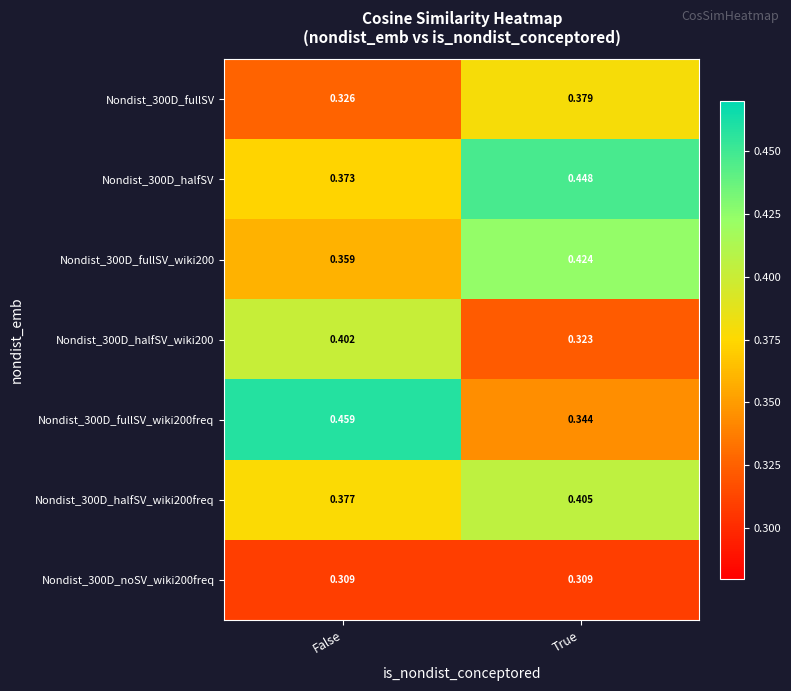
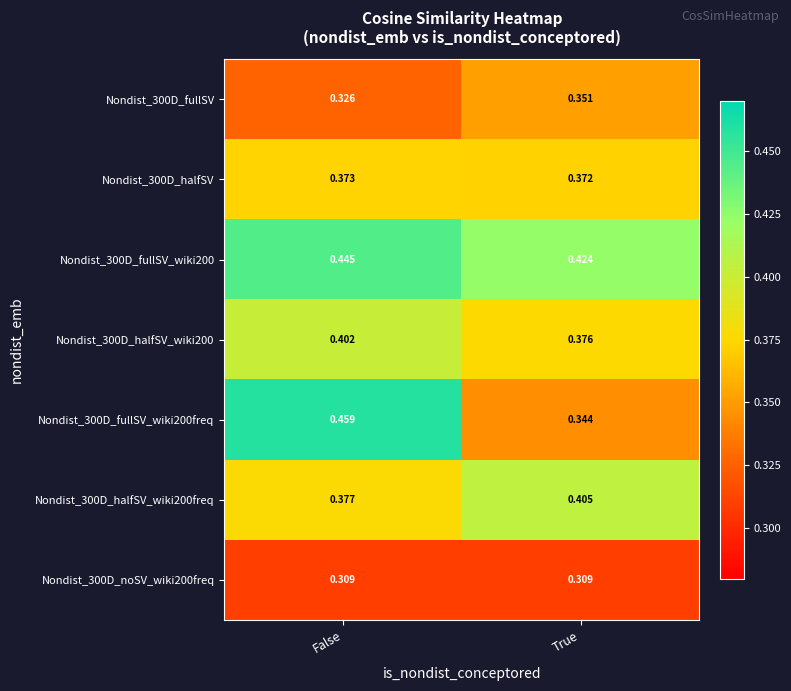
  {
    "Nondist_300D_fullSV": {
      "False": 0.326,
-     "True": 0.379
+     "True": 0.351
    },
    "Nondist_300D_halfSV": {
      "False": 0.373,
-     "True": 0.448
+     "True": 0.372
    },
    "Nondist_300D_fullSV_wiki200": {
-     "False": 0.359,
+     "False": 0.445,
      "True": 0.424
    },
    "Nondist_300D_halfSV_wiki200": {
      "False": 0.402,
-     "True": 0.323
+     "True": 0.376
    },
    "Nondist_300D_fullSV_wiki200freq": {
      "False": 0.459,
      "True": 0.344
    },
    "Nondist_300D_halfSV_wiki200freq": {
      "False": 0.377,
      "True": 0.405
    },
    "Nondist_300D_noSV_wiki200freq": {
      "False": 0.309,
      "True": 0.309
    }
  }
